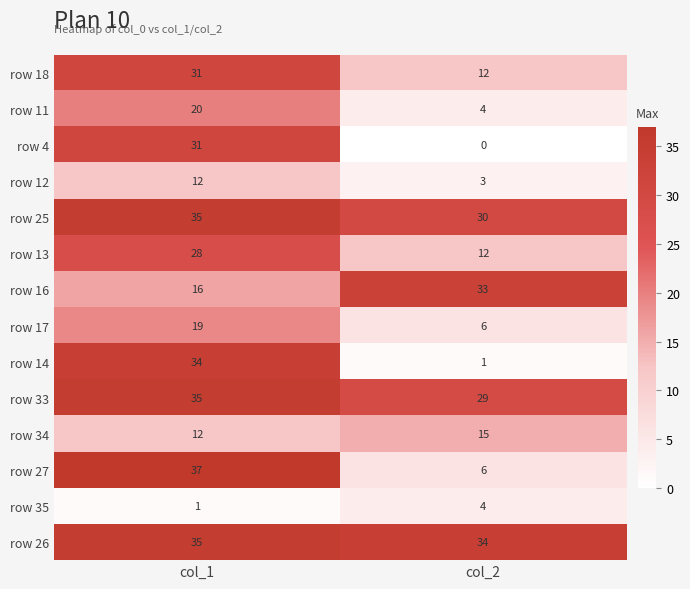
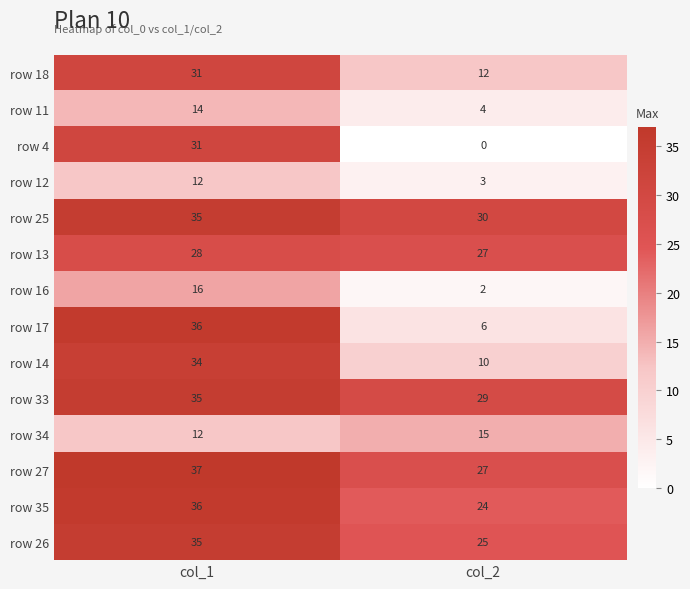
  {
    "row 18": {
      "col_1": 31,
      "col_2": 12
    },
    "row 11": {
-     "col_1": 20,
+     "col_1": 14,
      "col_2": 4
    },
    "row 4": {
      "col_1": 31,
      "col_2": 0
    },
    "row 12": {
      "col_1": 12,
      "col_2": 3
    },
    "row 25": {
      "col_1": 35,
      "col_2": 30
    },
    "row 13": {
      "col_1": 28,
-     "col_2": 12
+     "col_2": 27
    },
    "row 16": {
      "col_1": 16,
-     "col_2": 33
+     "col_2": 2
    },
    "row 17": {
-     "col_1": 19,
+     "col_1": 36,
      "col_2": 6
    },
    "row 14": {
      "col_1": 34,
-     "col_2": 1
+     "col_2": 10
    },
    "row 33": {
      "col_1": 35,
      "col_2": 29
    },
    "row 34": {
      "col_1": 12,
      "col_2": 15
    },
    "row 27": {
      "col_1": 37,
-     "col_2": 6
+     "col_2": 27
    },
    "row 35": {
-     "col_1": 1,
-     "col_2": 4
+     "col_1": 36,
+     "col_2": 24
    },
    "row 26": {
      "col_1": 35,
-     "col_2": 34
+     "col_2": 25
    }
  }
